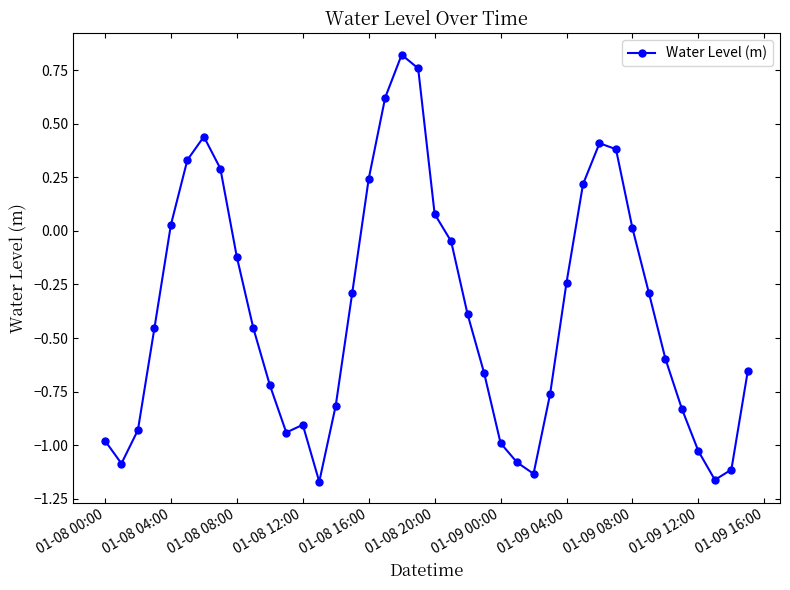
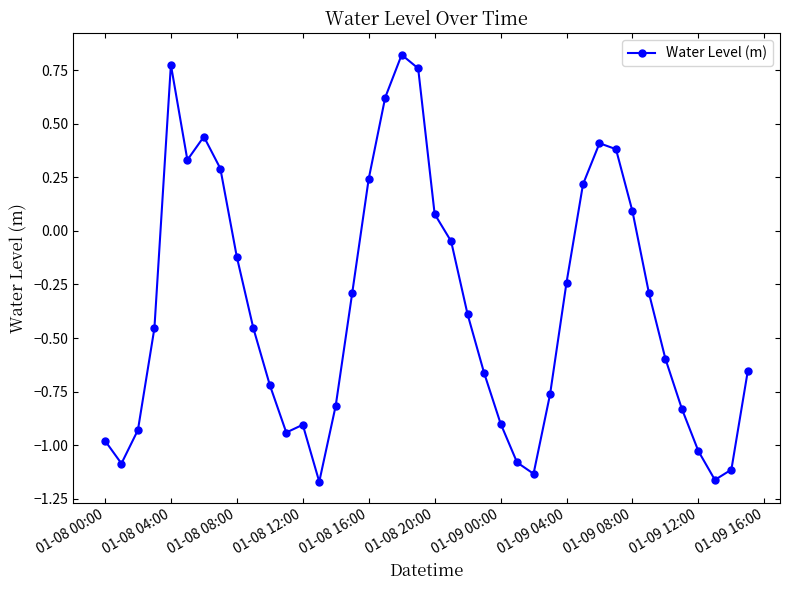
  {
    "01-08 00:00": -0.98,
-   "01-08 04:00": 0.03,
+   "01-08 04:00": 0.77,
    "01-08 08:00": -0.12,
    "01-08 12:00": -0.90,
    "01-08 16:00": 0.24,
    "01-08 20:00": 0.08,
-   "01-09 00:00": -0.99,
+   "01-09 00:00": -0.90,
    "01-09 04:00": -0.24,
-   "01-09 08:00": 0.01,
+   "01-09 08:00": 0.09,
    "01-09 12:00": -1.03
  }
